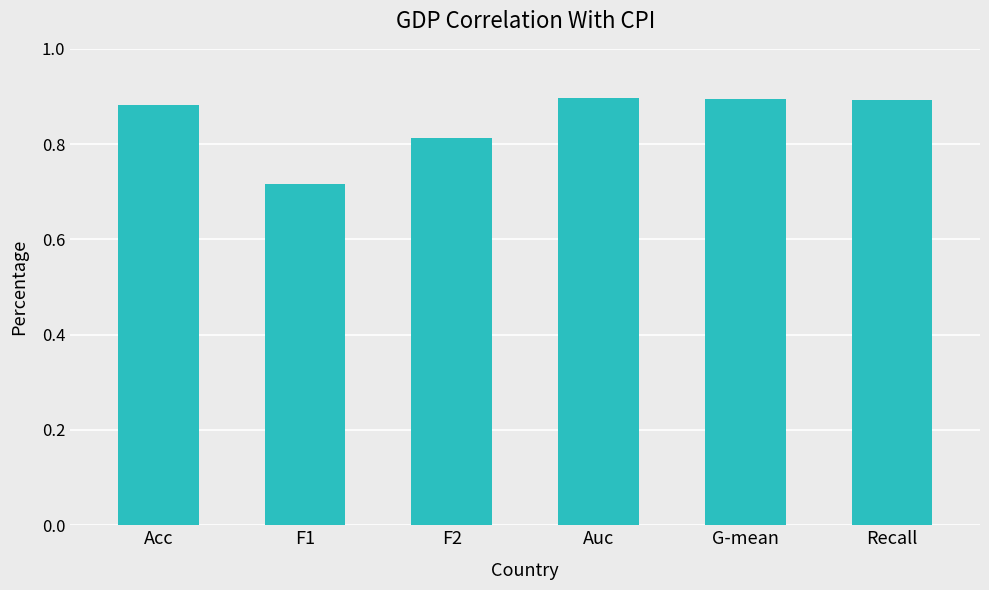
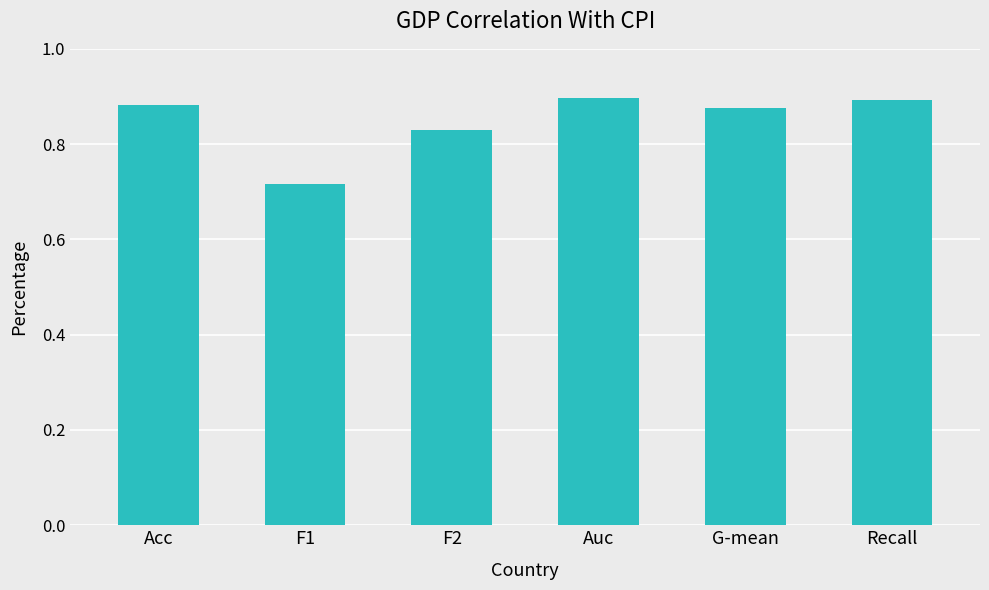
  {
    "Acc": 0.88,
    "F1": 0.72,
-   "F2": 0.81,
+   "F2": 0.83,
    "Auc": 0.90,
-   "G-mean": 0.89,
+   "G-mean": 0.88,
    "Recall": 0.89
  }
